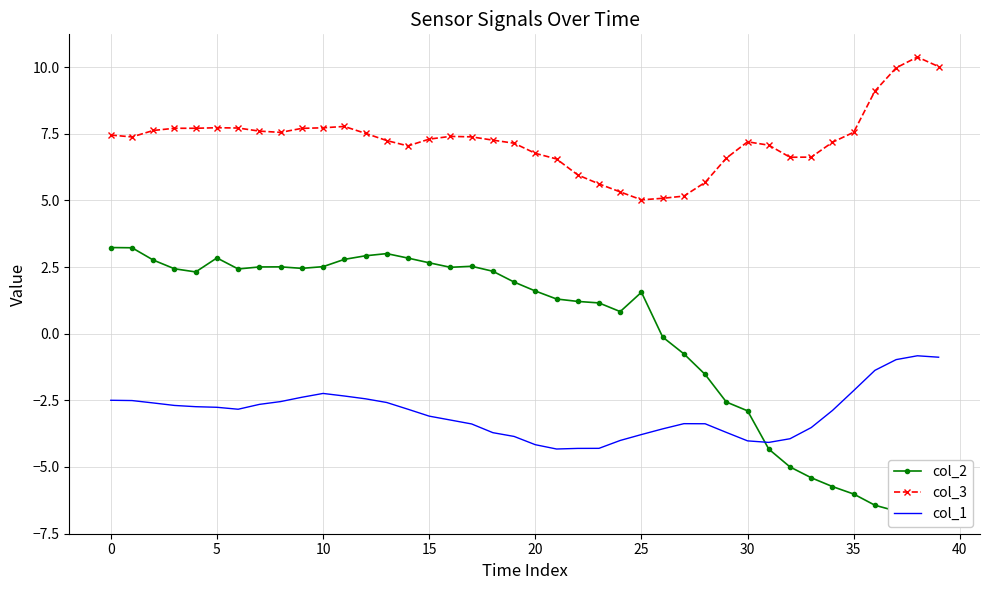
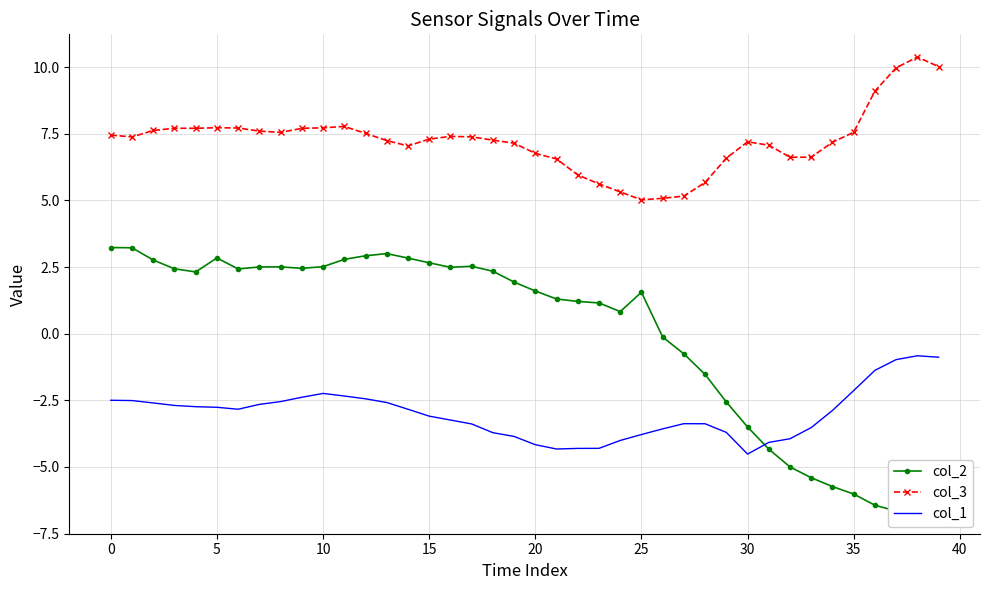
  {
    "col_2": {
      "0": 3.2,
      "5": 2.8,
      "10": 2.5,
      "15": 2.7,
      "20": 1.6,
      "25": 1.6,
-     "30": -2.9,
+     "30": -3.5,
      "35": -6.0
    },
    "col_3": {
      "0": 7.5,
      "5": 7.7,
      "10": 7.7,
      "15": 7.3,
      "20": 6.8,
      "25": 5.0,
      "30": 7.2,
      "35": 7.6
    },
    "col_1": {
      "0": -2.5,
      "5": -2.8,
      "10": -2.2,
      "15": -3.1,
      "20": -4.2,
      "25": -3.8,
-     "30": -4.0,
+     "30": -4.5,
      "35": -2.1
    }
  }
